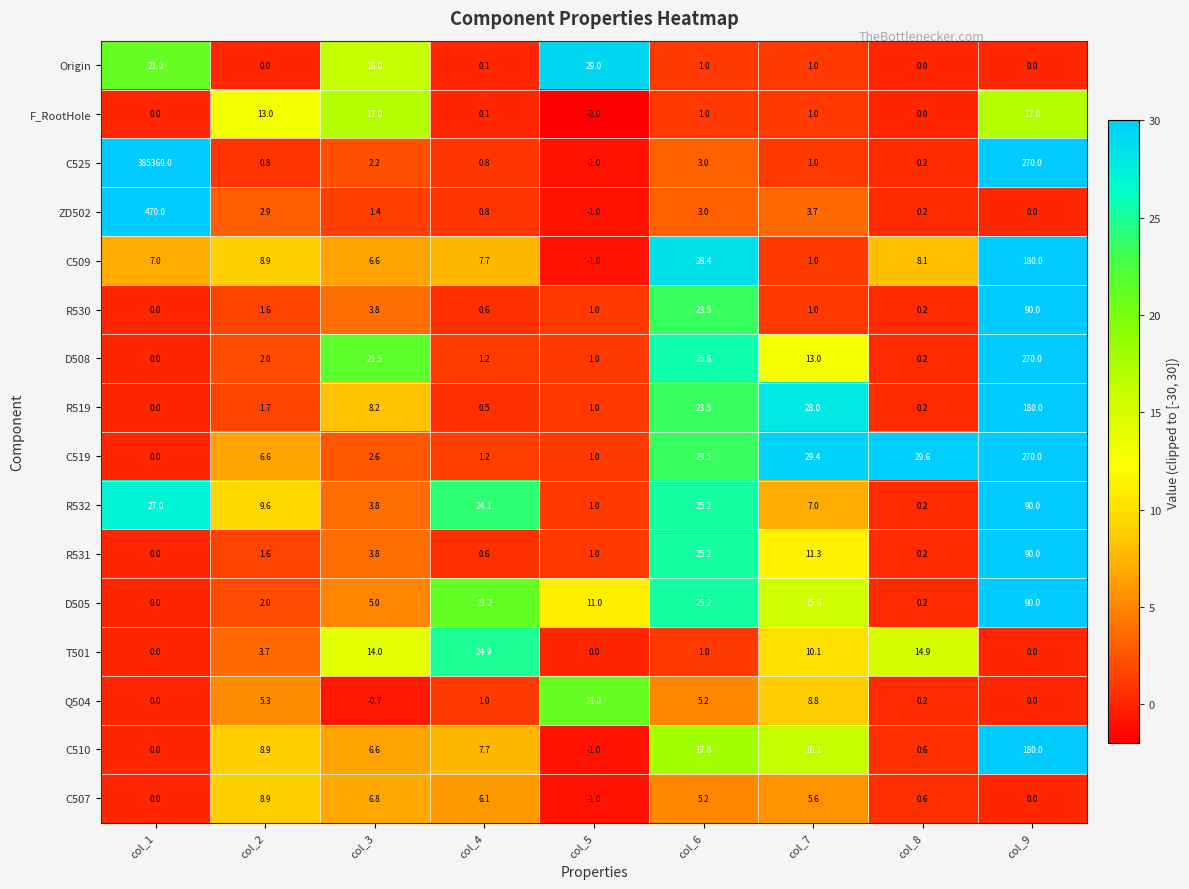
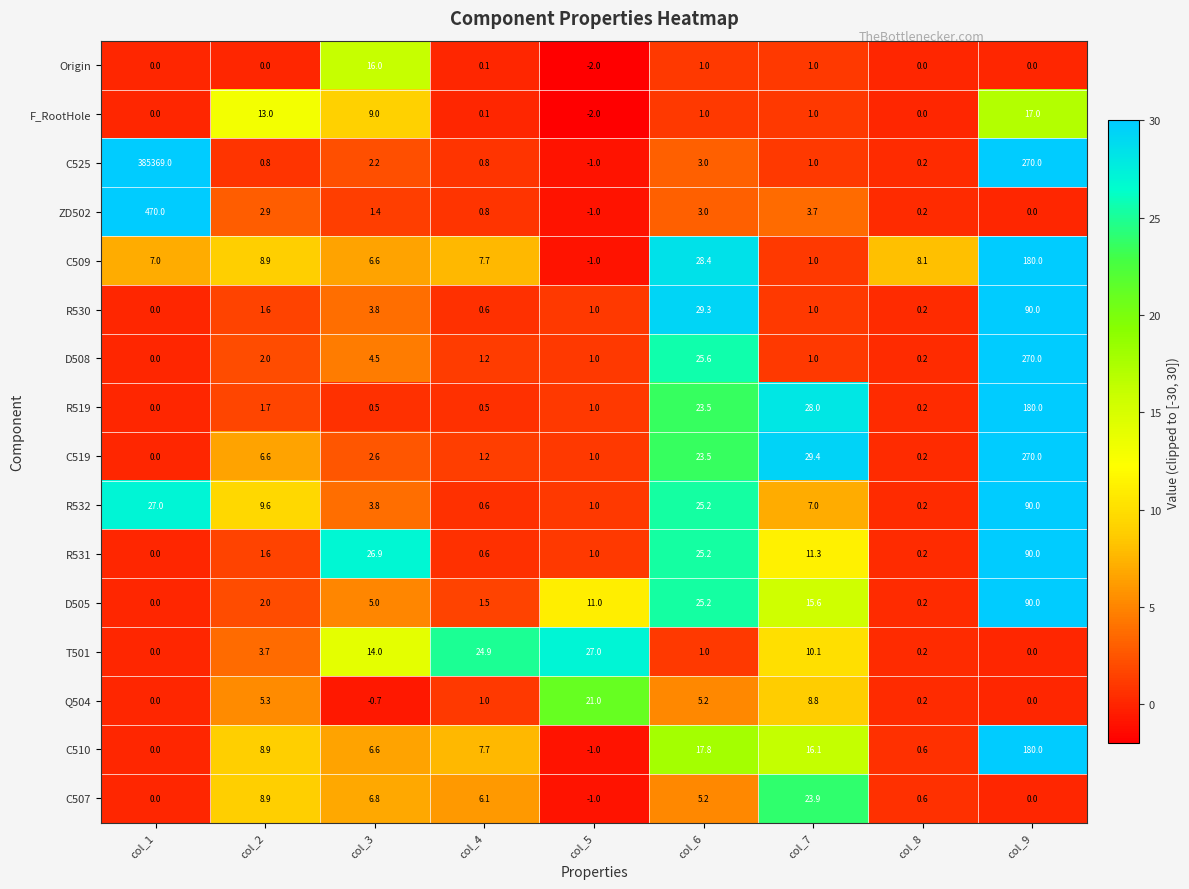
  {
    "Origin": {
-     "col_1": 21.0,
+     "col_1": 0.0,
      "col_2": 0.0,
      "col_3": 16.0,
      "col_4": 0.1,
-     "col_5": 29.0,
+     "col_5": -2.0,
      "col_6": 1.0,
      "col_7": 1.0,
      "col_8": 0.0,
      "col_9": 0.0
    },
    "F_RootHole": {
      "col_1": 0.0,
      "col_2": 13.0,
-     "col_3": 17.0,
+     "col_3": 9.0,
      "col_4": 0.1,
      "col_5": -2.0,
      "col_6": 1.0,
      "col_7": 1.0,
      "col_8": 0.0,
      "col_9": 17.0
    },
    "C525": {
      "col_1": 385369.0,
      "col_2": 0.8,
      "col_3": 2.2,
      "col_4": 0.8,
      "col_5": -1.0,
      "col_6": 3.0,
      "col_7": 1.0,
      "col_8": 0.2,
      "col_9": 270.0
    },
    "ZD502": {
      "col_1": 470.0,
      "col_2": 2.9,
      "col_3": 1.4,
      "col_4": 0.8,
      "col_5": -1.0,
      "col_6": 3.0,
      "col_7": 3.7,
      "col_8": 0.2,
      "col_9": 0.0
    },
    "C509": {
      "col_1": 7.0,
      "col_2": 8.9,
      "col_3": 6.6,
      "col_4": 7.7,
      "col_5": -1.0,
      "col_6": 28.4,
      "col_7": 1.0,
      "col_8": 8.1,
      "col_9": 180.0
    },
    "R530": {
      "col_1": 0.0,
      "col_2": 1.6,
      "col_3": 3.8,
      "col_4": 0.6,
      "col_5": 1.0,
-     "col_6": 23.5,
+     "col_6": 29.3,
      "col_7": 1.0,
      "col_8": 0.2,
      "col_9": 90.0
    },
    "D508": {
      "col_1": 0.0,
      "col_2": 2.0,
-     "col_3": 21.5,
+     "col_3": 4.5,
      "col_4": 1.2,
      "col_5": 1.0,
      "col_6": 25.6,
-     "col_7": 13.0,
+     "col_7": 1.0,
      "col_8": 0.2,
      "col_9": 270.0
    },
    "R519": {
      "col_1": 0.0,
      "col_2": 1.7,
-     "col_3": 8.2,
+     "col_3": 0.5,
      "col_4": 0.5,
      "col_5": 1.0,
      "col_6": 23.5,
      "col_7": 28.0,
      "col_8": 0.2,
      "col_9": 180.0
    },
    "C519": {
      "col_1": 0.0,
      "col_2": 6.6,
      "col_3": 2.6,
      "col_4": 1.2,
      "col_5": 1.0,
      "col_6": 23.5,
      "col_7": 29.4,
-     "col_8": 29.6,
+     "col_8": 0.2,
      "col_9": 270.0
    },
    "R532": {
      "col_1": 27.0,
      "col_2": 9.6,
      "col_3": 3.8,
-     "col_4": 24.1,
+     "col_4": 0.6,
      "col_5": 1.0,
      "col_6": 25.2,
      "col_7": 7.0,
      "col_8": 0.2,
      "col_9": 90.0
    },
    "R531": {
      "col_1": 0.0,
      "col_2": 1.6,
-     "col_3": 3.8,
+     "col_3": 26.9,
      "col_4": 0.6,
      "col_5": 1.0,
      "col_6": 25.2,
      "col_7": 11.3,
      "col_8": 0.2,
      "col_9": 90.0
    },
    "D505": {
      "col_1": 0.0,
      "col_2": 2.0,
      "col_3": 5.0,
-     "col_4": 21.2,
+     "col_4": 1.5,
      "col_5": 11.0,
      "col_6": 25.2,
      "col_7": 15.6,
      "col_8": 0.2,
      "col_9": 90.0
    },
    "T501": {
      "col_1": 0.0,
      "col_2": 3.7,
      "col_3": 14.0,
      "col_4": 24.9,
-     "col_5": 0.0,
+     "col_5": 27.0,
      "col_6": 1.0,
      "col_7": 10.1,
-     "col_8": 14.9,
+     "col_8": 0.2,
      "col_9": 0.0
    },
    "Q504": {
      "col_1": 0.0,
      "col_2": 5.3,
      "col_3": -0.7,
      "col_4": 1.0,
      "col_5": 21.0,
      "col_6": 5.2,
      "col_7": 8.8,
      "col_8": 0.2,
      "col_9": 0.0
    },
    "C510": {
      "col_1": 0.0,
      "col_2": 8.9,
      "col_3": 6.6,
      "col_4": 7.7,
      "col_5": -1.0,
      "col_6": 17.8,
      "col_7": 16.1,
      "col_8": 0.6,
      "col_9": 180.0
    },
    "C507": {
      "col_1": 0.0,
      "col_2": 8.9,
      "col_3": 6.8,
      "col_4": 6.1,
      "col_5": -1.0,
      "col_6": 5.2,
-     "col_7": 5.6,
+     "col_7": 23.9,
      "col_8": 0.6,
      "col_9": 0.0
    }
  }
